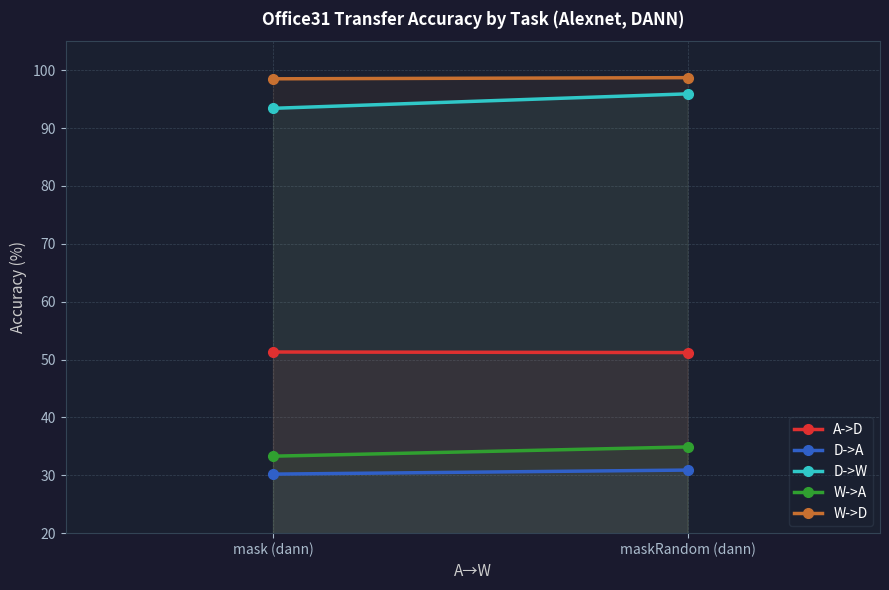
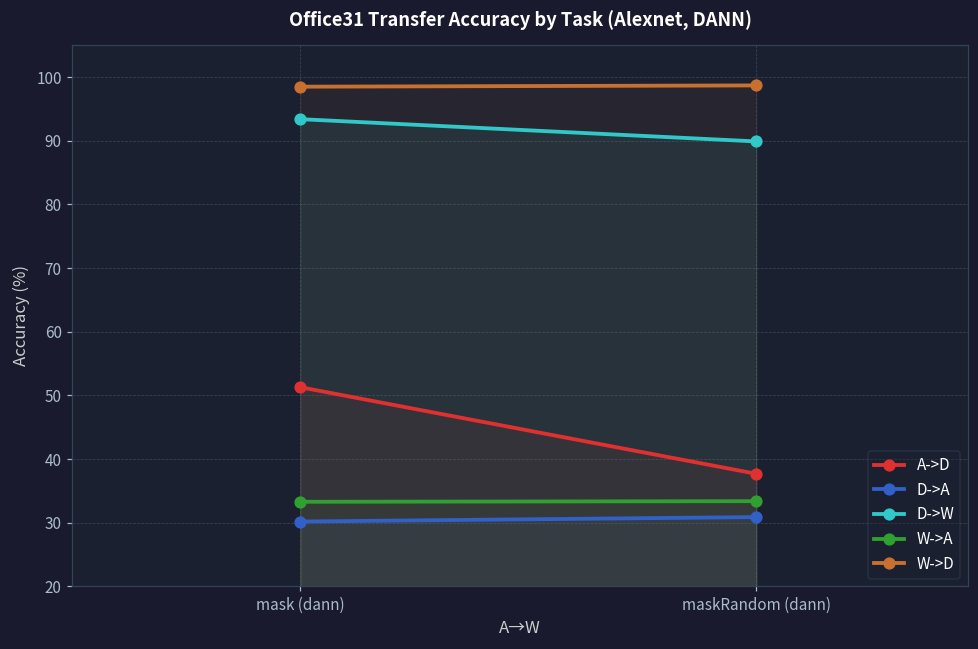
  {
    "A->D": {
      "mask (dann)": 51,
-     "maskRandom (dann)": 51
+     "maskRandom (dann)": 38
    },
    "D->A": {
      "mask (dann)": 30,
      "maskRandom (dann)": 31
    },
    "D->W": {
      "mask (dann)": 93,
-     "maskRandom (dann)": 96
+     "maskRandom (dann)": 90
    },
    "W->A": {
      "mask (dann)": 33,
-     "maskRandom (dann)": 35
+     "maskRandom (dann)": 33
    },
    "W->D": {
      "mask (dann)": 99,
      "maskRandom (dann)": 99
    }
  }
